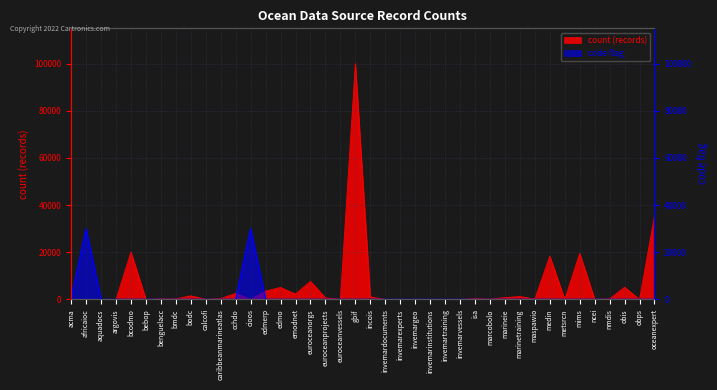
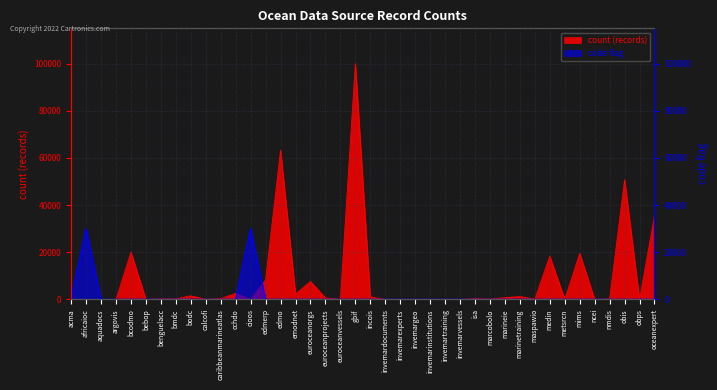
  {
    "count (records)": {
      "acma": 0,
      "africaioc": 0,
      "aquadocs": 0,
      "argovis": 0,
      "bcodmo": 20000,
      "bebop": 0,
      "benguelacc": 0,
      "bmdc": 0,
      "bodc": 2000,
      "calcofi": 0,
      "caribbeanmarineatlas": 0,
      "cchdo": 3000,
      "cioos": 0,
-     "edmerp": 4000,
-     "edmo": 5000,
+     "edmerp": 8000,
+     "edmo": 63000,
      "emodnet": 2000,
      "euroceanorgs": 8000,
      "euroceanprojects": 1000,
      "euroceanvessels": 0,
      "gbif": 100000,
      "incois": 1000,
      "invemardocuments": 0,
      "invemarexperts": 0,
      "invemargeo": 0,
      "invemarinstitutions": 0,
      "invemartraining": 0,
      "invemarvessels": 0,
      "isa": 0,
      "marcobolo": 0,
      "marineie": 1000,
      "marinetraining": 1000,
      "maspawio": 0,
      "medin": 18000,
      "metsrcn": 0,
      "mims": 20000,
      "ncei": 0,
      "nmdis": 0,
-     "obis": 5000,
+     "obis": 51000,
      "obps": 0,
      "oceanexpert": 35000
    },
    "code flag": {
      "acma": 0,
      "africaioc": 30000,
      "aquadocs": 0,
      "argovis": 0,
      "bcodmo": 0,
      "bebop": 0,
      "benguelacc": 0,
      "bmdc": 0,
      "bodc": 0,
      "calcofi": 0,
      "caribbeanmarineatlas": 0,
      "cchdo": 0,
      "cioos": 30000,
      "edmerp": 0,
      "edmo": 0,
      "emodnet": 0,
      "euroceanorgs": 0,
      "euroceanprojects": 0,
      "euroceanvessels": 0,
      "gbif": 0,
      "incois": 0,
      "invemardocuments": 0,
      "invemarexperts": 0,
      "invemargeo": 0,
      "invemarinstitutions": 0,
      "invemartraining": 0,
      "invemarvessels": 0,
      "isa": 0,
      "marcobolo": 0,
      "marineie": 0,
      "marinetraining": 0,
      "maspawio": 0,
      "medin": 0,
      "metsrcn": 0,
      "mims": 0,
      "ncei": 0,
      "nmdis": 0,
      "obis": 0,
      "obps": 0,
      "oceanexpert": 0
    }
  }
